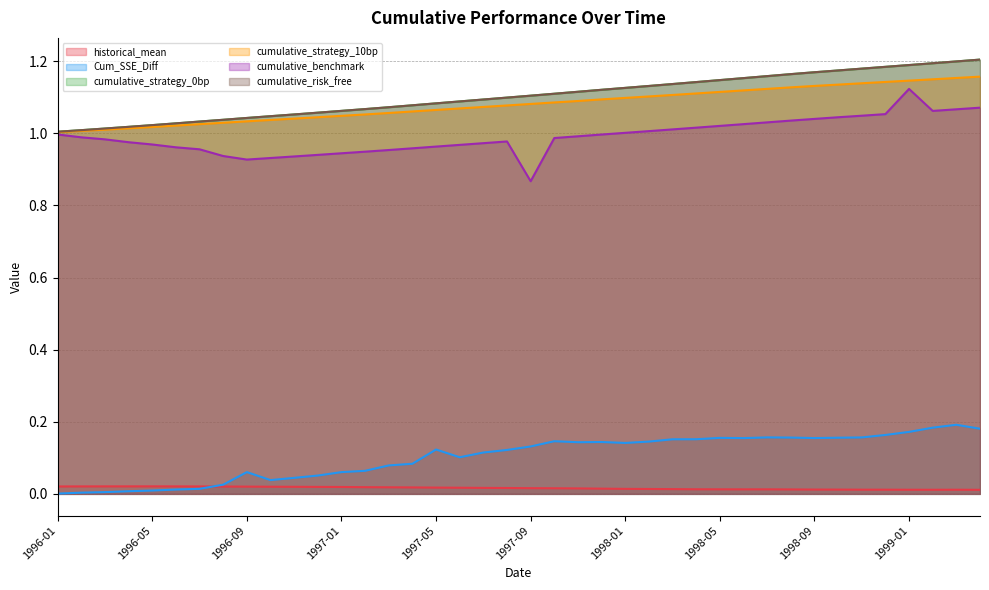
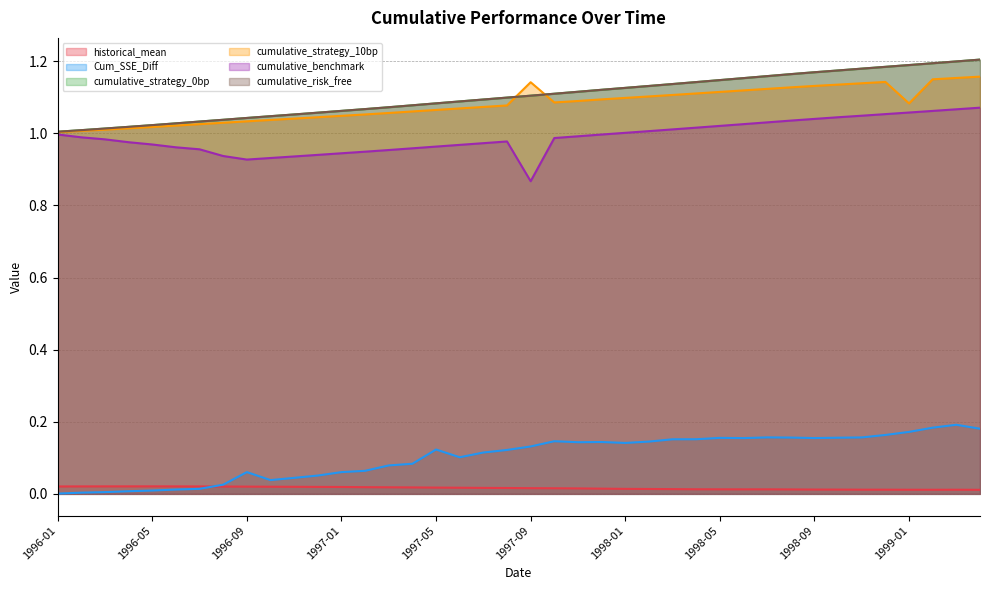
  {
    "Cum_SSE_Diff": {
      "1996-01": 0.00,
      "1996-05": 0.01,
      "1996-09": 0.06,
      "1997-01": 0.06,
      "1997-05": 0.12,
      "1997-09": 0.13,
      "1998-01": 0.14,
      "1998-05": 0.16,
      "1998-09": 0.15,
      "1999-01": 0.17
    },
    "cumulative_strategy_10bp": {
      "1996-09": 1.03,
      "1997-01": 1.05,
      "1997-05": 1.06,
-     "1997-09": 1.08,
+     "1997-09": 1.14,
      "1998-01": 1.10,
      "1998-05": 1.11,
      "1998-09": 1.13,
-     "1999-01": 1.15
+     "1999-01": 1.08
    },
    "cumulative_benchmark": {
      "1996-05": 0.97,
      "1996-09": 0.93,
      "1997-01": 0.94,
      "1997-05": 0.96,
      "1997-09": 0.87,
      "1998-01": 1.00,
      "1998-05": 1.02,
      "1998-09": 1.04,
-     "1999-01": 1.12
+     "1999-01": 1.06
    }
  }
